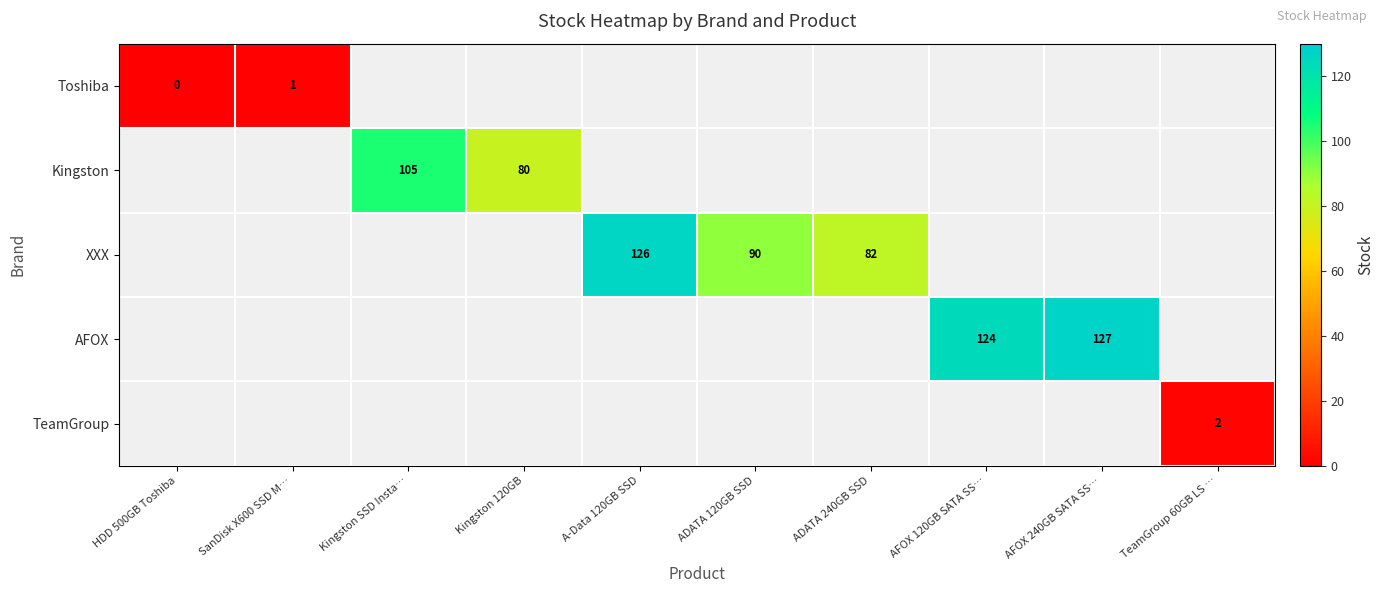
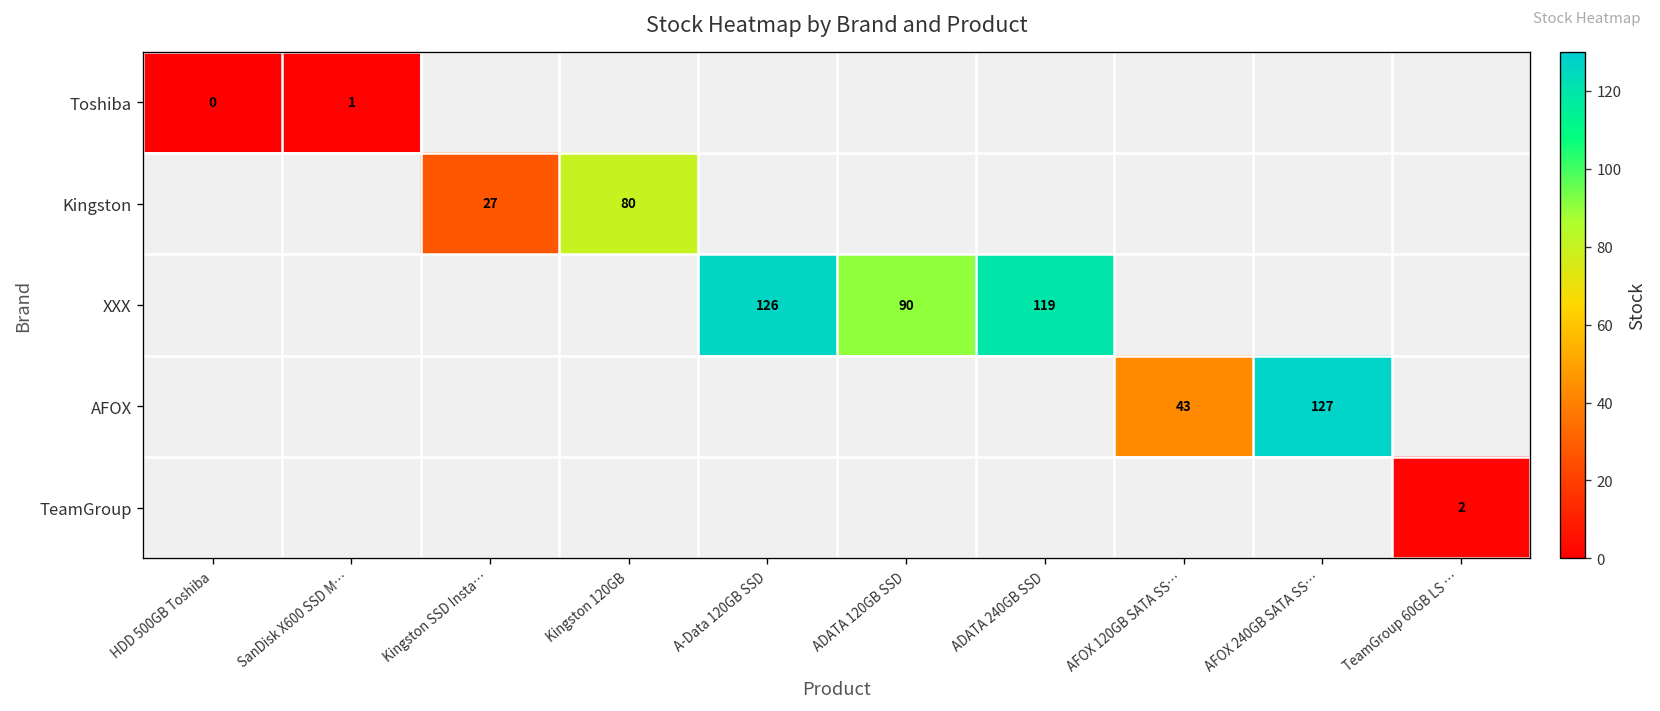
  {
    "Toshiba": {
      "HDD 500GB Toshiba": 0,
      "SanDisk X600 SSD M…": 1
    },
    "Kingston": {
-     "Kingston SSD Insta…": 105,
+     "Kingston SSD Insta…": 27,
      "Kingston 120GB": 80
    },
    "XXX": {
      "A-Data 120GB SSD": 126,
      "ADATA 120GB SSD": 90,
-     "ADATA 240GB SSD": 82
+     "ADATA 240GB SSD": 119
    },
    "AFOX": {
-     "AFOX 120GB SATA SS…": 124,
+     "AFOX 120GB SATA SS…": 43,
      "AFOX 240GB SATA SS…": 127
    },
    "TeamGroup": {
      "TeamGroup 60GB LS …": 2
    }
  }
